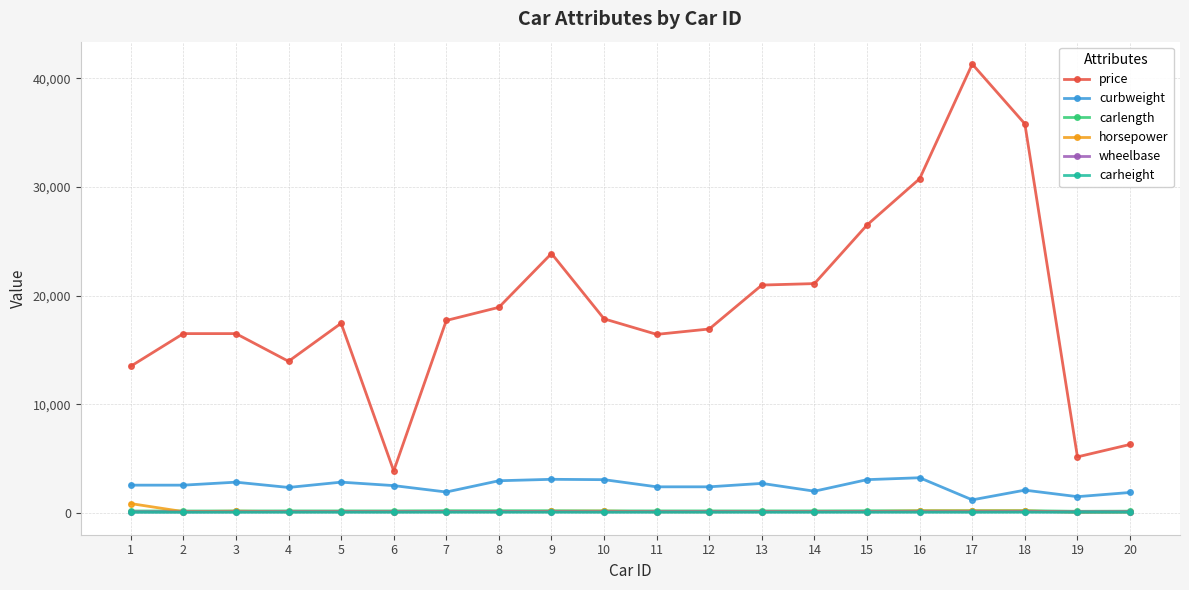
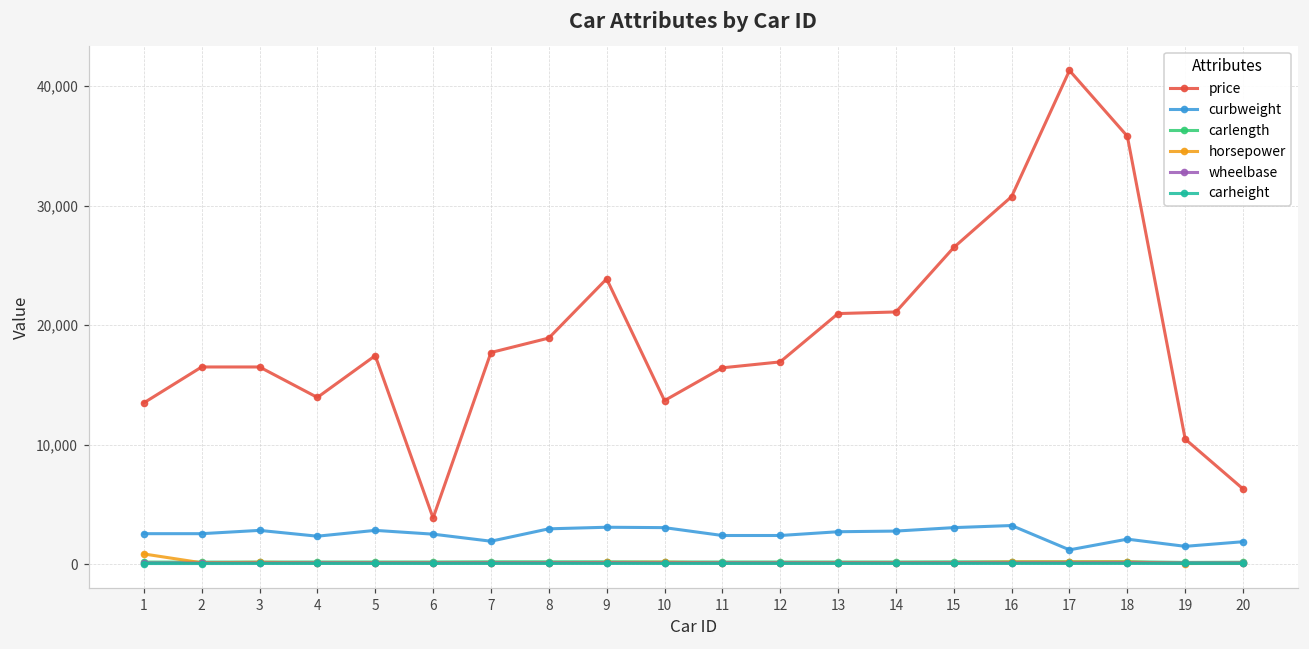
  {
    "price": {
      "1": "13,500",
      "2": "16,500",
      "3": "16,500",
      "4": "14,000",
      "5": "17,500",
      "6": "3,900",
      "7": "17,700",
      "8": "18,900",
      "9": "23,900",
-     "10": "17,900",
+     "10": "13,700",
      "11": "16,400",
      "12": "16,900",
      "13": "21,000",
      "14": "21,100",
      "15": "26,500",
      "16": "30,800",
      "17": "41,300",
      "18": "35,800",
-     "19": "5,200",
+     "19": "10,500",
      "20": "6,300"
    },
    "curbweight": {
      "1": "2,500",
      "2": "2,500",
      "3": "2,800",
      "4": "2,300",
      "5": "2,800",
      "6": "2,500",
      "7": "1,900",
      "8": "3,000",
      "9": "3,100",
      "10": "3,100",
      "11": "2,400",
      "12": "2,400",
      "13": "2,700",
-     "14": "2,000",
+     "14": "2,800",
      "15": "3,100",
      "16": "3,200",
      "17": "1,200",
      "18": "2,100",
      "19": "1,500",
      "20": "1,900"
    },
    "horsepower": {
      "1": "900"
    }
  }
